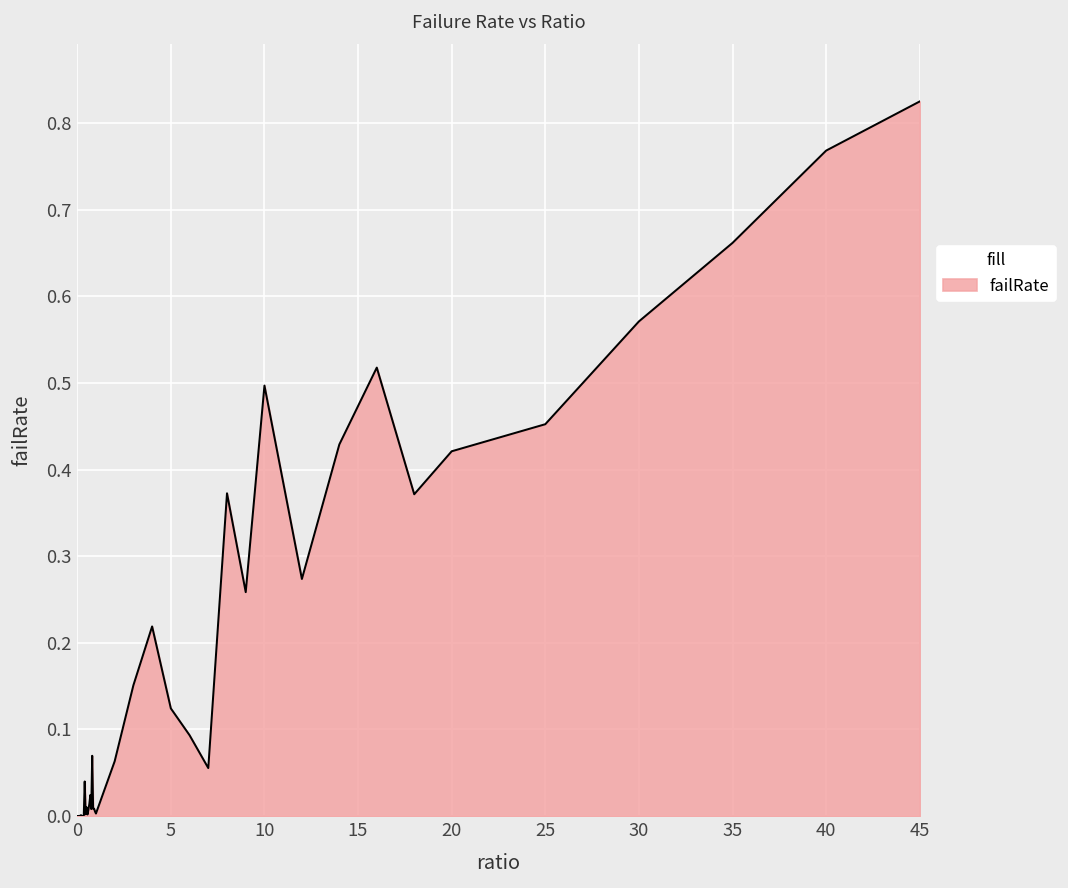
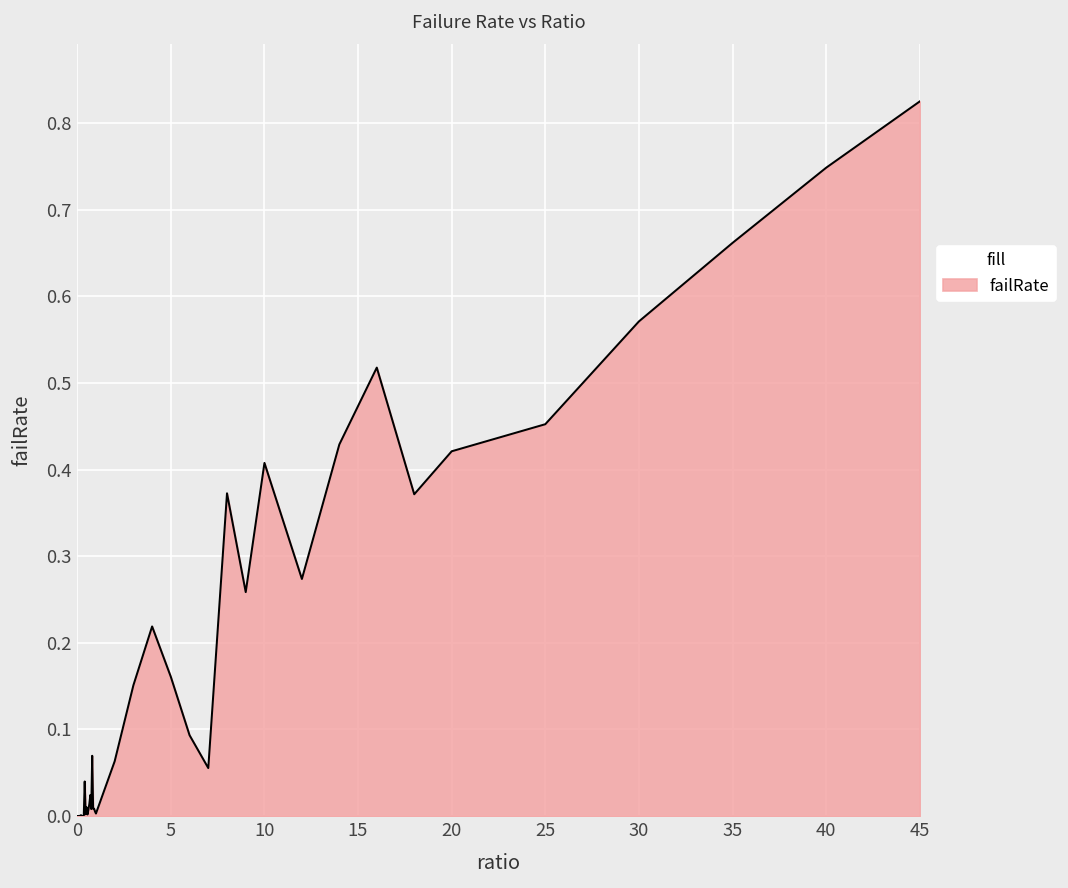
  {
    "0": 0.00,
-   "5": 0.12,
-   "10": 0.50,
+   "5": 0.16,
+   "10": 0.41,
    "20": 0.42,
    "25": 0.45,
    "30": 0.57,
    "35": 0.66,
-   "40": 0.77,
+   "40": 0.75,
    "45": 0.83
  }
